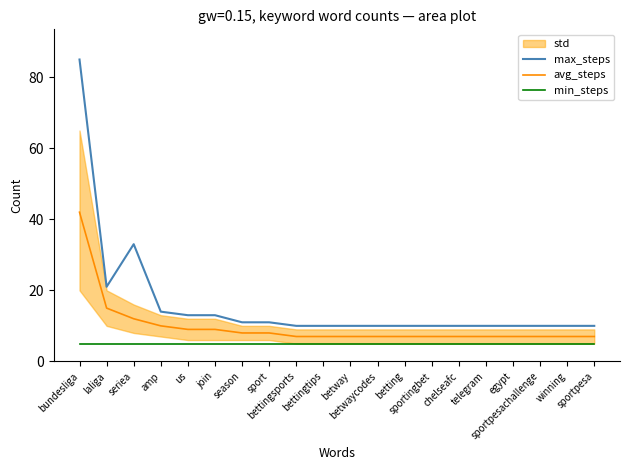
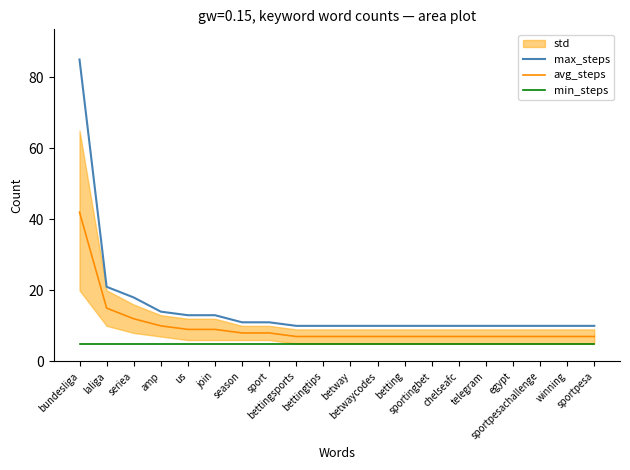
  {
    "max_steps": {
      "bundesliga": 85,
      "laliga": 21,
-     "seriea": 33,
+     "seriea": 18,
      "amp": 14,
      "us": 13,
      "join": 13,
      "season": 11,
      "sport": 11,
      "bettingsports": 10,
      "bettingtips": 10,
      "betway": 10,
      "betwaycodes": 10,
      "betting": 10,
      "sportingbet": 10,
      "chelseafc": 10,
      "telegram": 10,
      "egypt": 10,
      "sportpesachallenge": 10,
      "winning": 10,
      "sportpesa": 10
    },
    "min_steps": {
      "bundesliga": 5,
      "laliga": 5,
      "seriea": 5,
      "amp": 5,
      "us": 5,
      "join": 5,
      "season": 5,
      "sport": 5,
      "bettingsports": 5,
      "bettingtips": 5,
      "betway": 5,
      "betwaycodes": 5,
      "betting": 5,
      "sportingbet": 5,
      "chelseafc": 5,
      "telegram": 5,
      "egypt": 5,
      "sportpesachallenge": 5,
      "winning": 5,
      "sportpesa": 5
    }
  }
